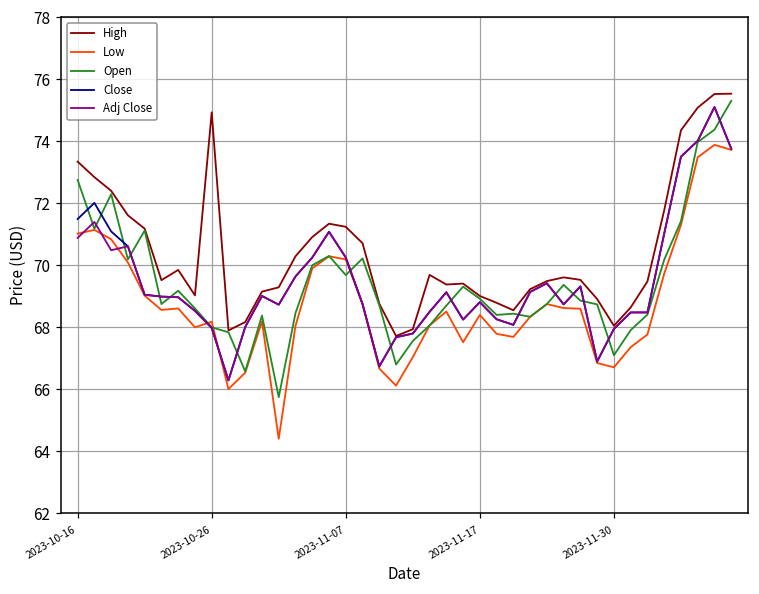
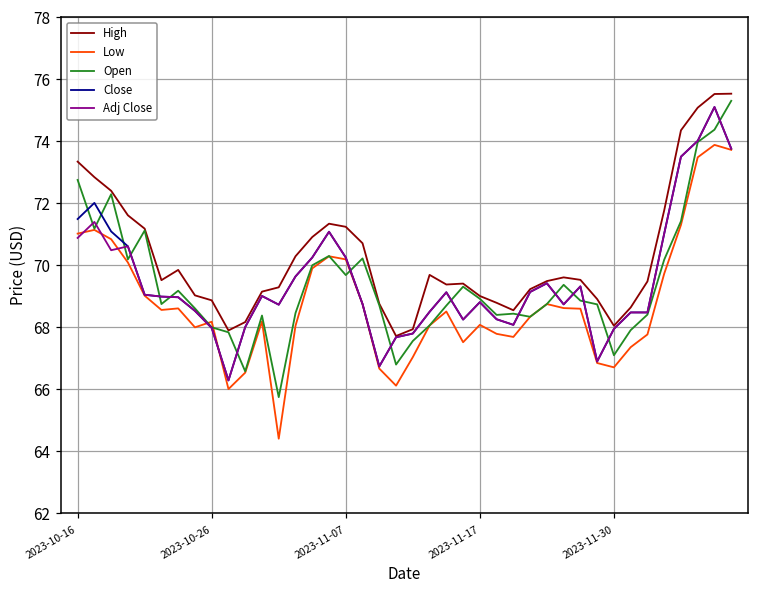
  {
    "High": {
      "2023-10-16": 73.3,
-     "2023-10-26": 74.9,
+     "2023-10-26": 68.9,
      "2023-11-07": 71.2,
      "2023-11-30": 68.1
    },
    "Low": {
      "2023-10-16": 71.0,
      "2023-10-26": 68.2,
-     "2023-11-17": 68.4,
+     "2023-11-17": 68.1,
      "2023-11-30": 66.7
    },
    "Open": {
      "2023-10-16": 72.8,
      "2023-11-07": 69.7,
      "2023-11-30": 67.1
    },
    "Close": {
      "2023-10-16": 71.5
    },
    "Adj Close": {
      "2023-10-16": 70.9
    }
  }
